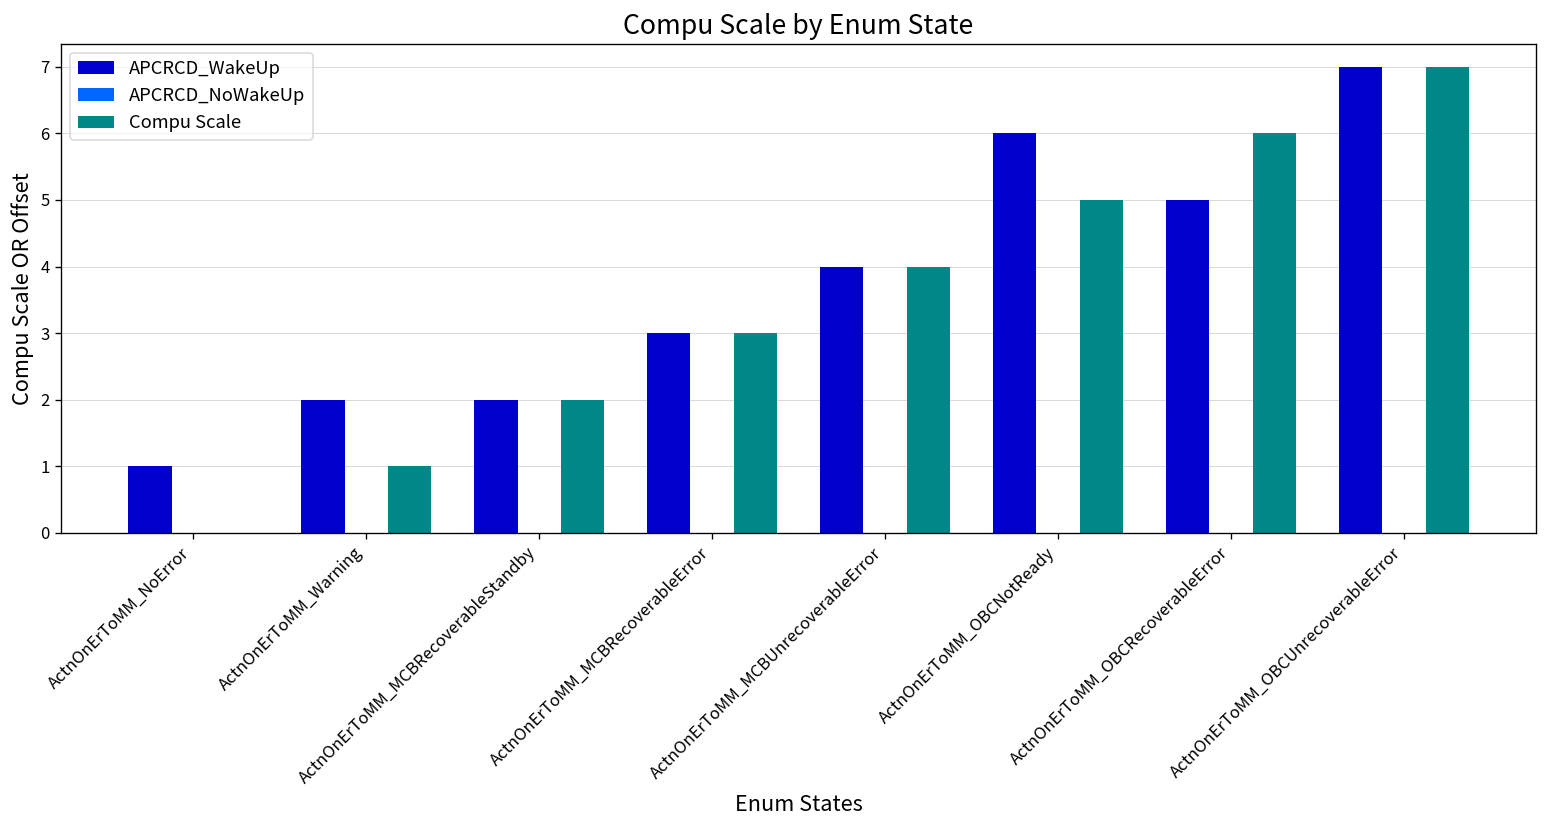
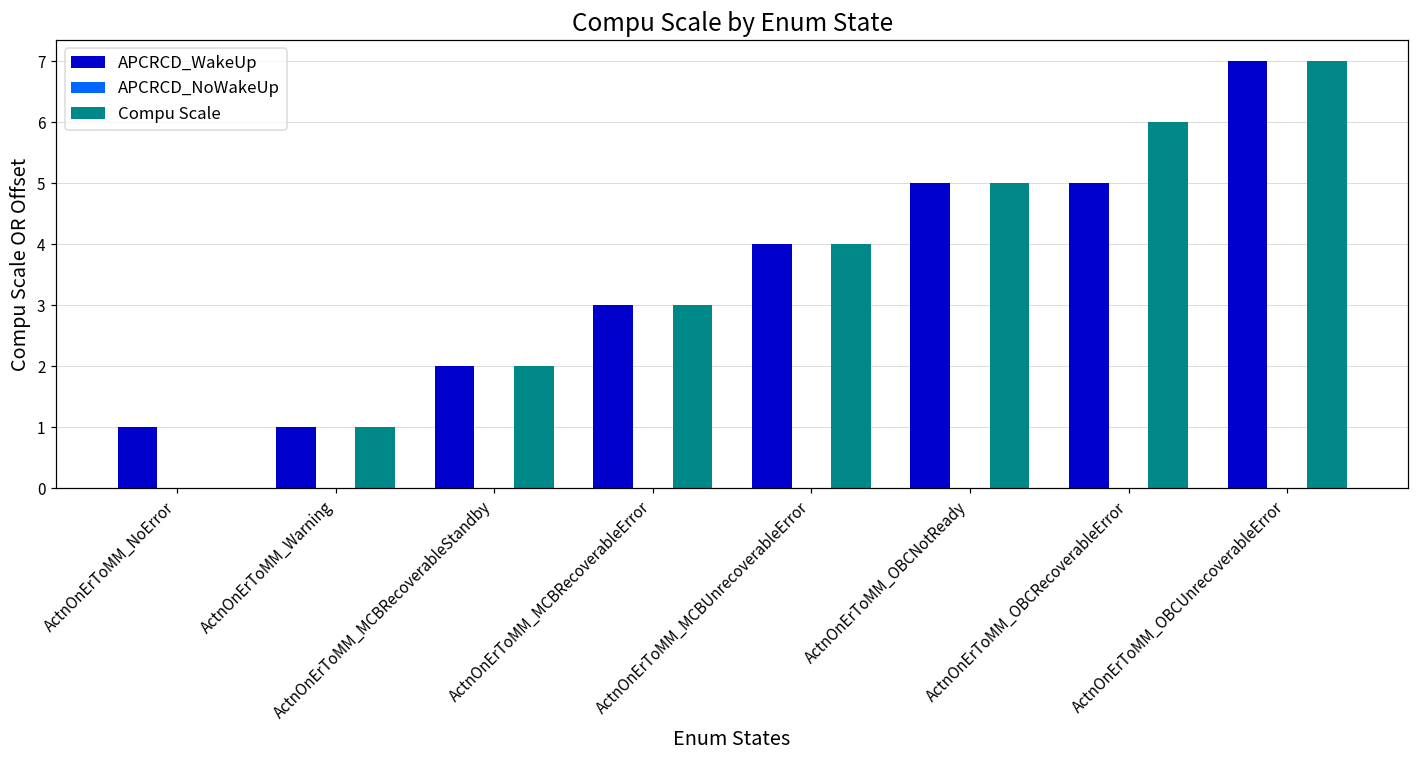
  {
    "APCRCD_WakeUp": {
      "ActnOnErToMM_NoError": 1,
-     "ActnOnErToMM_Warning": 2,
+     "ActnOnErToMM_Warning": 1,
      "ActnOnErToMM_MCBRecoverableStandby": 2,
      "ActnOnErToMM_MCBRecoverableError": 3,
      "ActnOnErToMM_MCBUnrecoverableError": 4,
-     "ActnOnErToMM_OBCNotReady": 6,
+     "ActnOnErToMM_OBCNotReady": 5,
      "ActnOnErToMM_OBCRecoverableError": 5,
      "ActnOnErToMM_OBCUnrecoverableError": 7
    },
    "APCRCD_NoWakeUp": {
      "ActnOnErToMM_NoError": 0,
      "ActnOnErToMM_Warning": 0,
      "ActnOnErToMM_MCBRecoverableStandby": 0,
      "ActnOnErToMM_MCBRecoverableError": 0,
      "ActnOnErToMM_MCBUnrecoverableError": 0,
      "ActnOnErToMM_OBCNotReady": 0,
      "ActnOnErToMM_OBCRecoverableError": 0,
      "ActnOnErToMM_OBCUnrecoverableError": 0
    },
    "Compu Scale": {
      "ActnOnErToMM_NoError": 0,
      "ActnOnErToMM_Warning": 1,
      "ActnOnErToMM_MCBRecoverableStandby": 2,
      "ActnOnErToMM_MCBRecoverableError": 3,
      "ActnOnErToMM_MCBUnrecoverableError": 4,
      "ActnOnErToMM_OBCNotReady": 5,
      "ActnOnErToMM_OBCRecoverableError": 6,
      "ActnOnErToMM_OBCUnrecoverableError": 7
    }
  }
